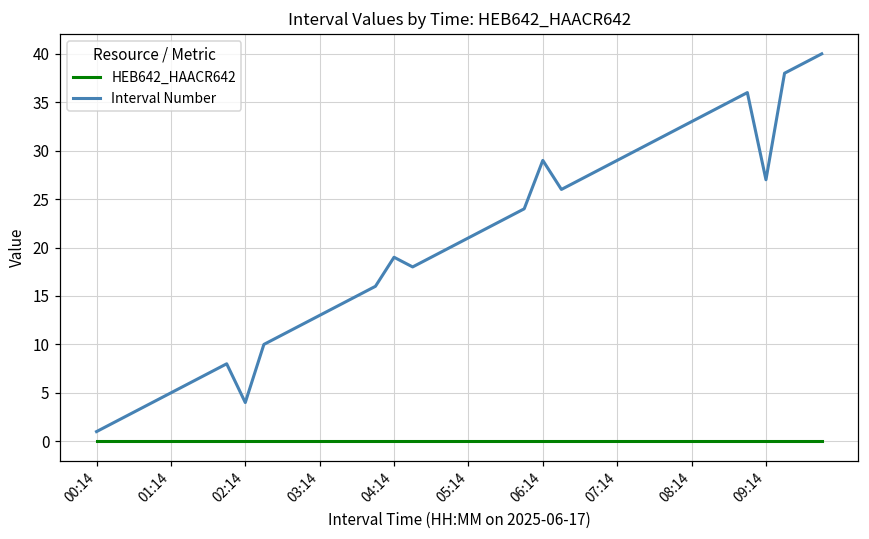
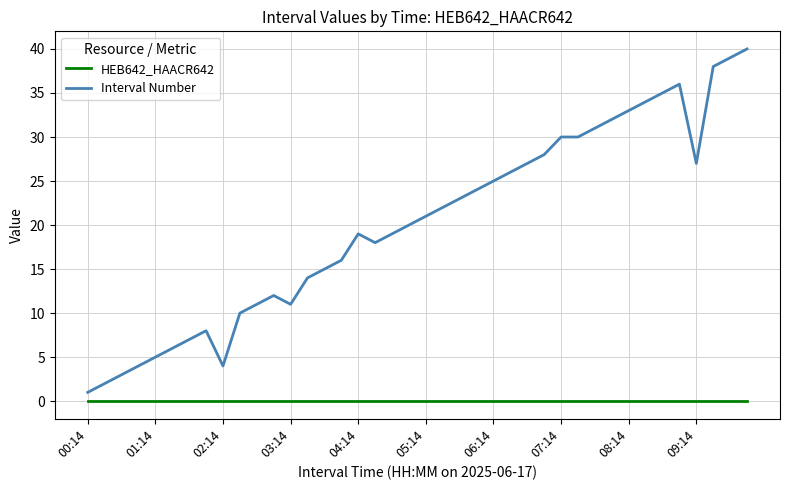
  {
    "HEB642_HAACR642": {
      "00:14": 0,
      "01:14": 0,
      "02:14": 0,
      "03:14": 0,
      "04:14": 0,
      "05:14": 0,
      "06:14": 0,
      "07:14": 0,
      "08:14": 0,
      "09:14": 0
    },
    "Interval Number": {
      "00:14": 1,
      "01:14": 5,
      "02:14": 4,
-     "03:14": 13,
+     "03:14": 11,
      "04:14": 19,
      "05:14": 21,
-     "06:14": 29,
-     "07:14": 29,
+     "06:14": 25,
+     "07:14": 30,
      "08:14": 33,
      "09:14": 27
    }
  }
